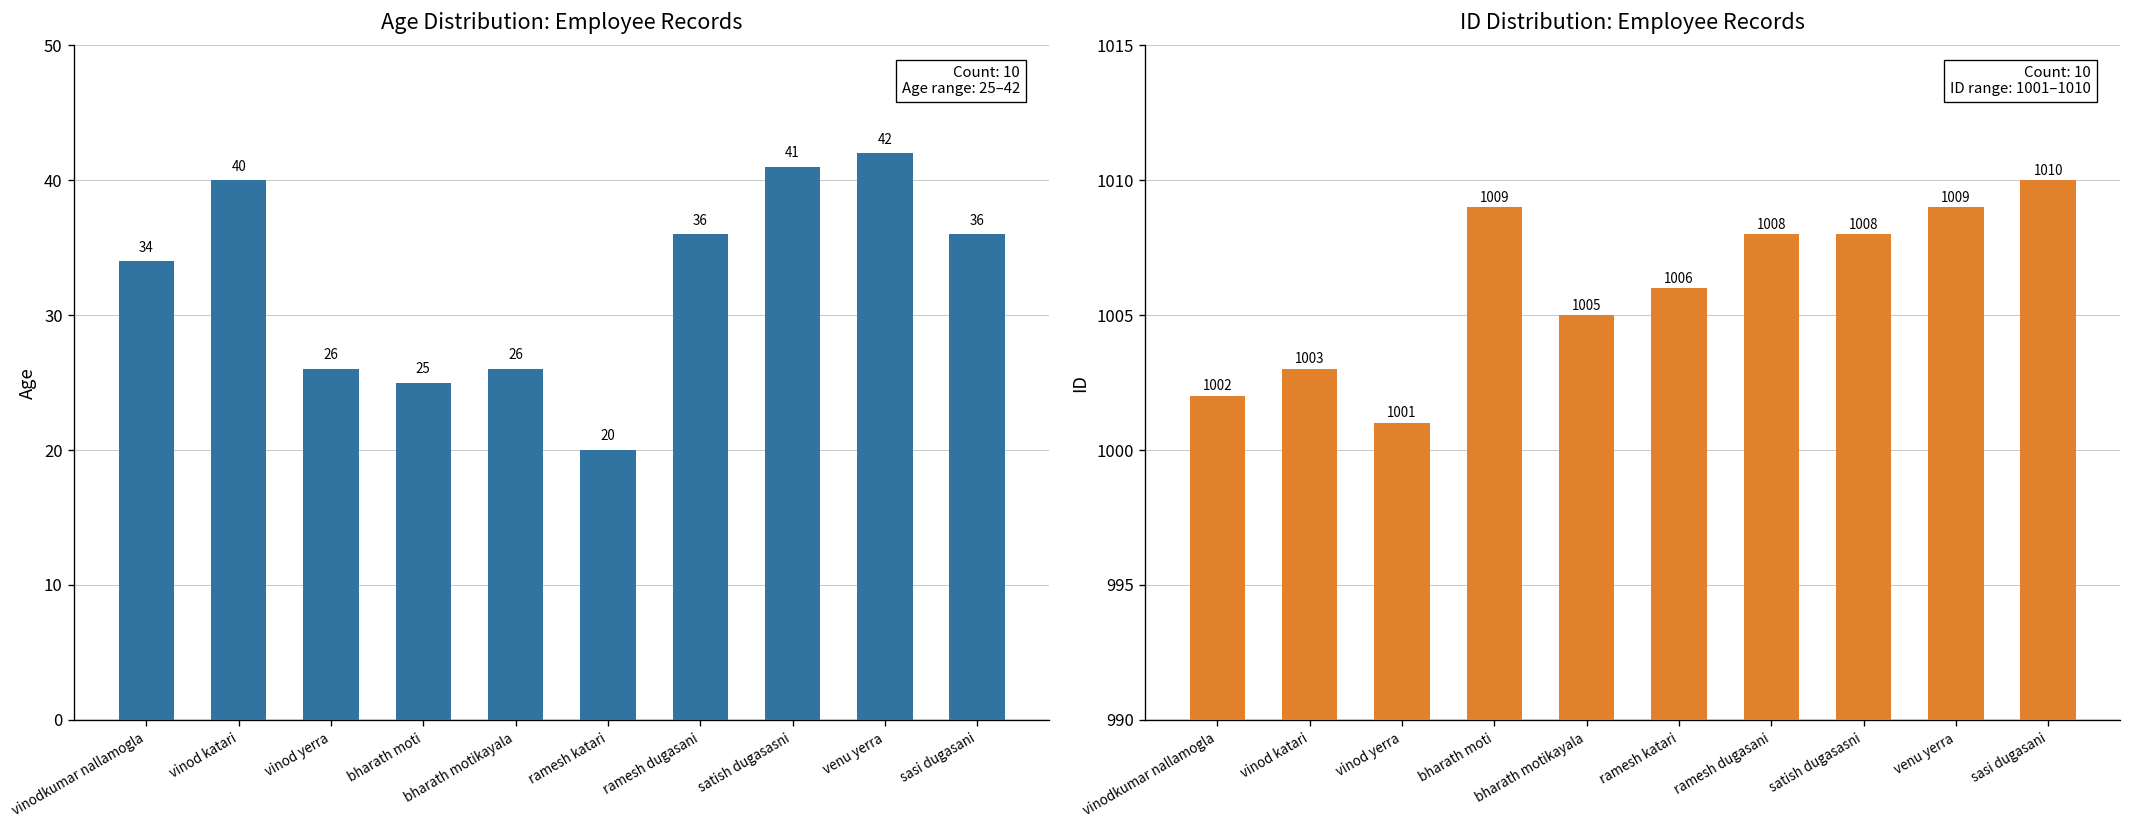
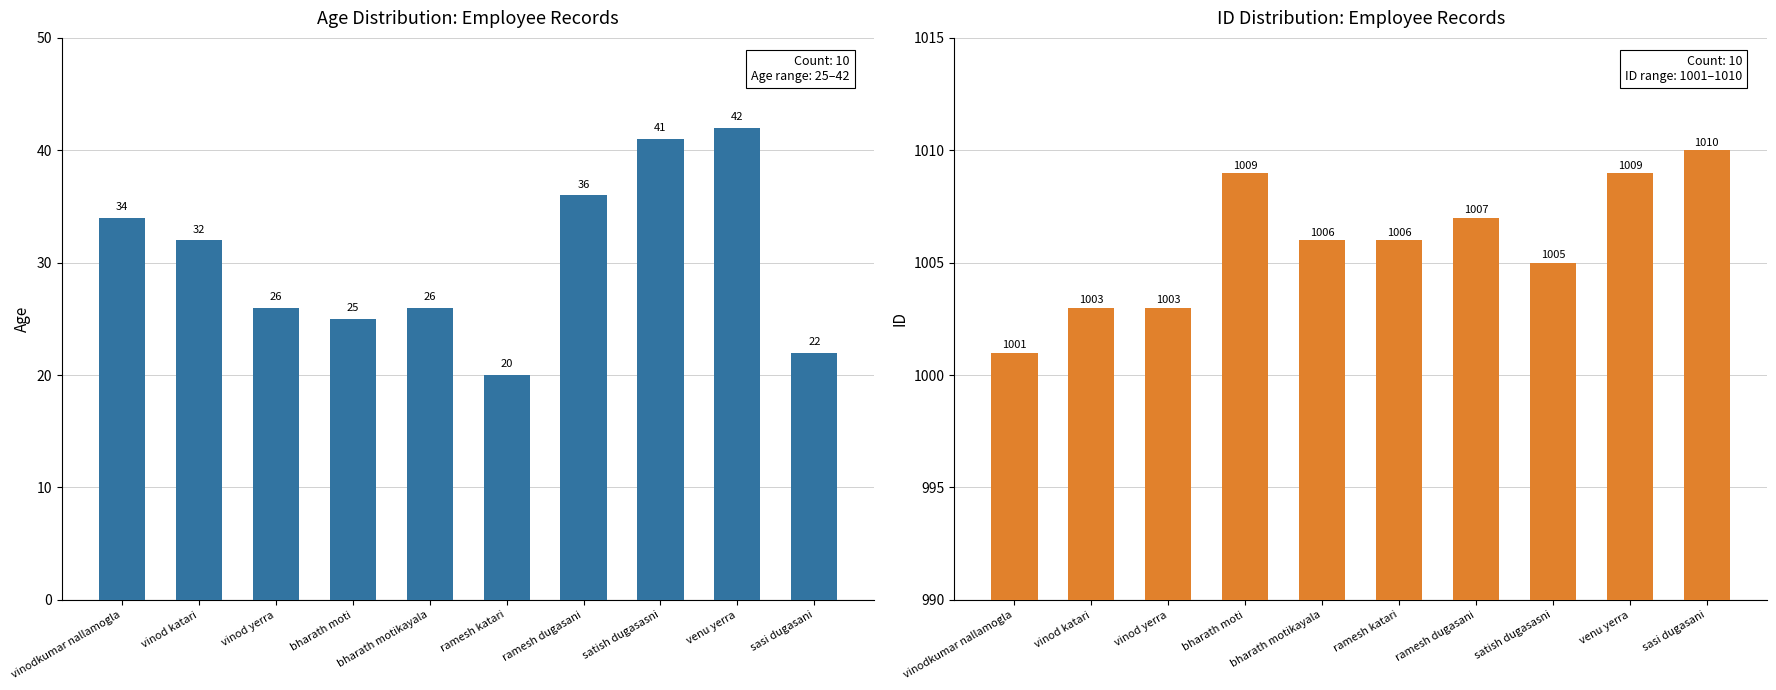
  {
    "Age Distribution: Employee Records": {
      "vinodkumar nallamogla": 34,
-     "vinod katari": 40,
+     "vinod katari": 32,
      "vinod yerra": 26,
      "bharath moti": 25,
      "bharath motikayala": 26,
      "ramesh katari": 20,
      "ramesh dugasani": 36,
      "satish dugasasni": 41,
      "venu yerra": 42,
-     "sasi dugasani": 36
+     "sasi dugasani": 22
    },
    "ID Distribution: Employee Records": {
-     "vinodkumar nallamogla": 1002,
+     "vinodkumar nallamogla": 1001,
      "vinod katari": 1003,
-     "vinod yerra": 1001,
+     "vinod yerra": 1003,
      "bharath moti": 1009,
-     "bharath motikayala": 1005,
+     "bharath motikayala": 1006,
      "ramesh katari": 1006,
-     "ramesh dugasani": 1008,
-     "satish dugasasni": 1008,
+     "ramesh dugasani": 1007,
+     "satish dugasasni": 1005,
      "venu yerra": 1009,
      "sasi dugasani": 1010
    }
  }
